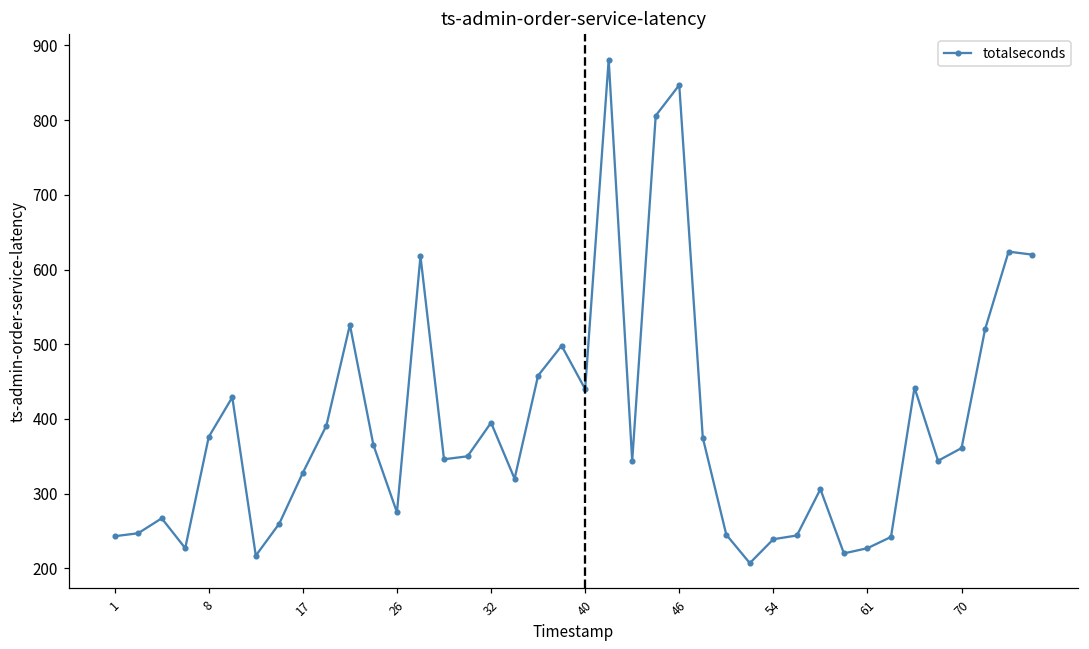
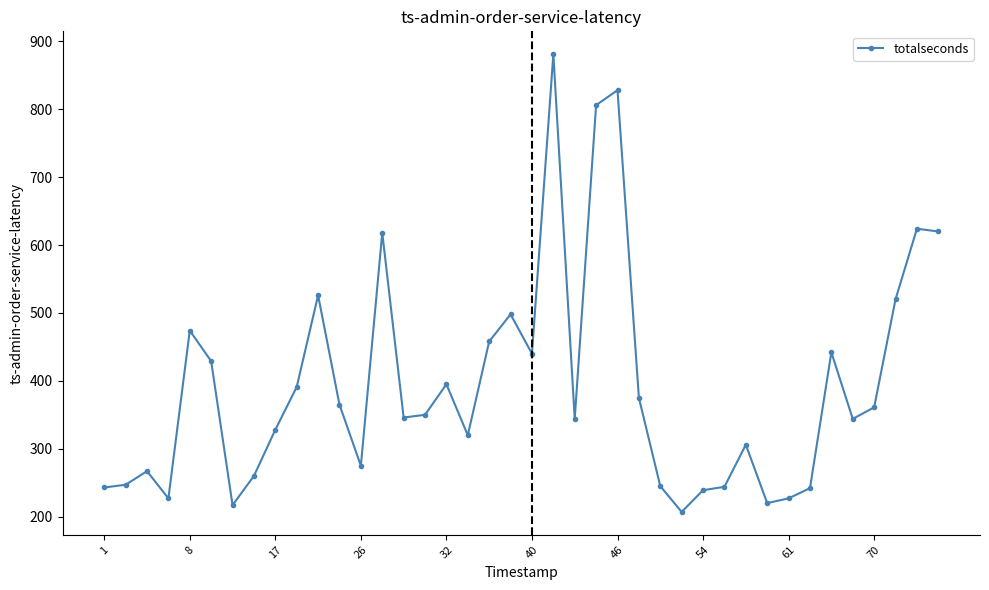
  {
-   "8": 380,
+   "8": 470,
    "32": 400,
    "40": 440,
-   "46": 850,
+   "46": 830,
    "54": 240,
    "61": 230,
    "70": 360
  }
